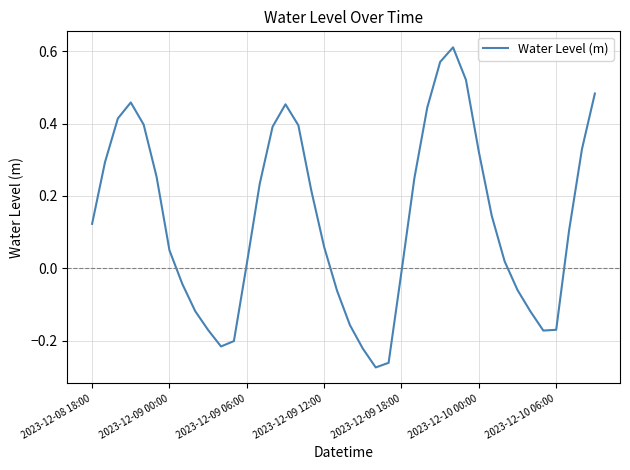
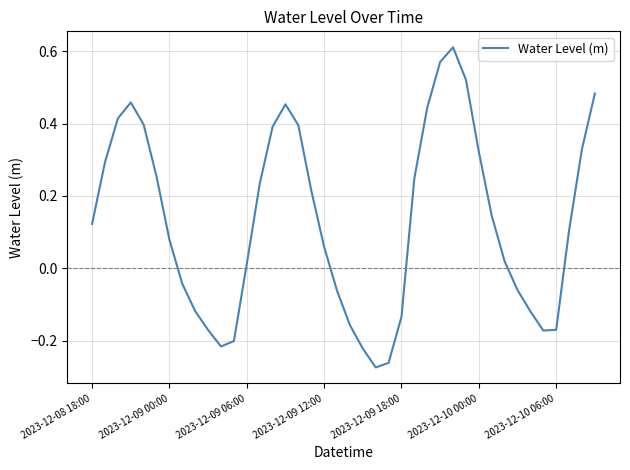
  {
    "2023-12-08 18:00": 0.12,
-   "2023-12-09 00:00": 0.05,
+   "2023-12-09 00:00": 0.08,
    "2023-12-09 06:00": 0.01,
    "2023-12-09 12:00": 0.06,
-   "2023-12-09 18:00": -0.01,
+   "2023-12-09 18:00": -0.13,
    "2023-12-10 00:00": 0.32,
    "2023-12-10 06:00": -0.17
  }
